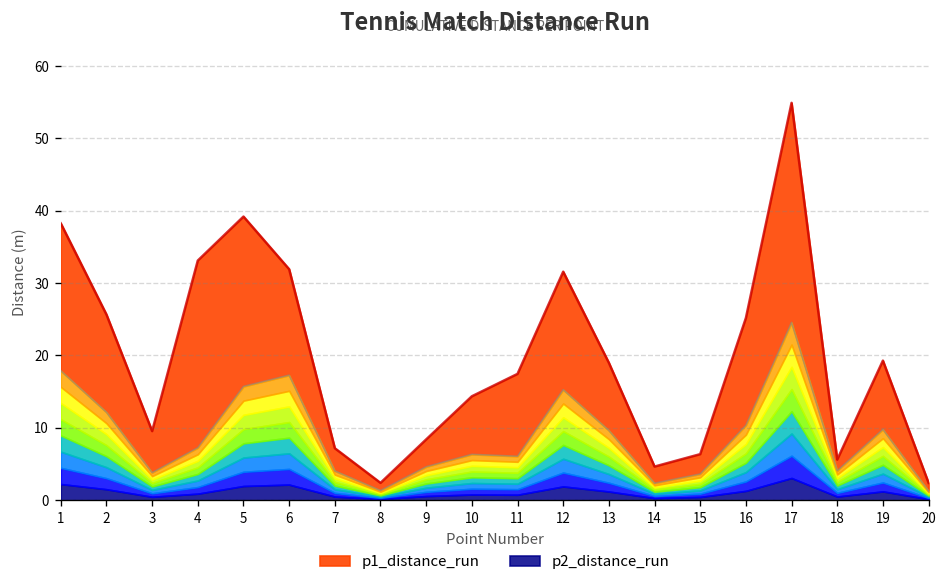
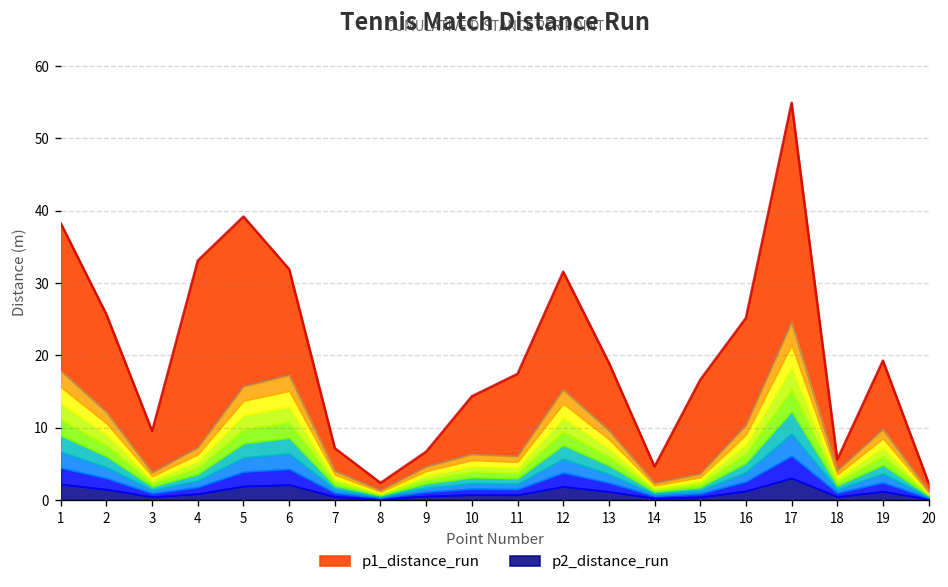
  {
    "p1_distance_run": {
      "1": 20,
      "2": 13,
      "3": 6,
      "4": 26,
      "5": 23,
      "6": 15,
      "7": 3,
      "8": 1,
-     "9": 4,
+     "9": 2,
      "10": 8,
      "11": 11,
      "12": 16,
      "13": 9,
      "14": 2,
-     "15": 3,
+     "15": 13,
      "16": 15,
      "17": 30,
      "18": 2,
      "19": 9,
      "20": 1
    },
    "p2_distance_run": {
      "1": 2,
      "2": 2,
      "3": 0,
      "4": 1,
      "5": 2,
      "6": 2,
      "7": 1,
      "9": 1,
      "10": 1,
      "11": 1,
      "12": 2,
      "13": 1,
      "15": 0,
      "16": 1,
      "17": 3,
      "18": 1,
      "19": 1
    }
  }
